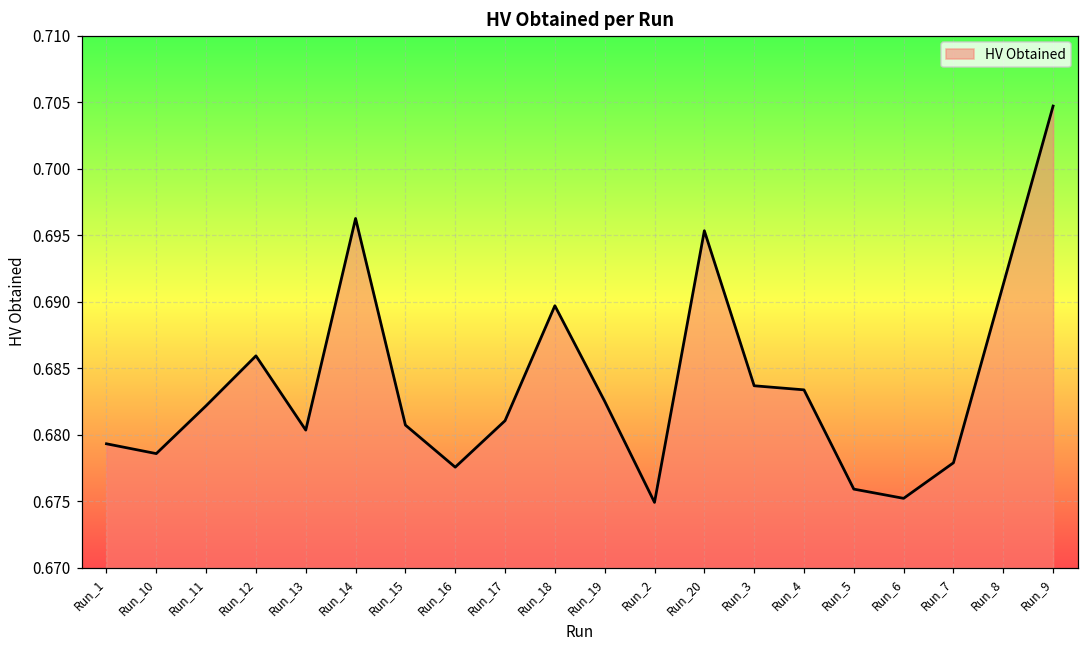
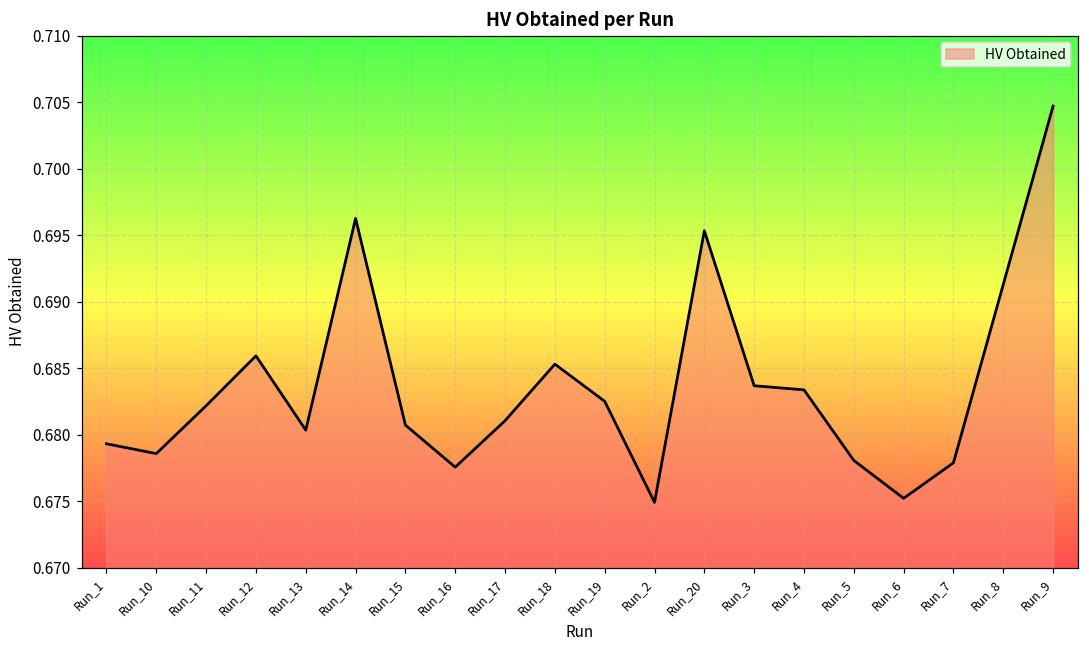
  {
    "Run_1": 0.6793,
    "Run_10": 0.6786,
    "Run_11": 0.6822,
    "Run_12": 0.6859,
    "Run_13": 0.6803,
    "Run_14": 0.6962,
    "Run_15": 0.6807,
    "Run_16": 0.6775,
    "Run_17": 0.6810,
-   "Run_18": 0.6897,
+   "Run_18": 0.6853,
    "Run_19": 0.6825,
    "Run_2": 0.6749,
    "Run_20": 0.6953,
    "Run_3": 0.6837,
    "Run_4": 0.6834,
-   "Run_5": 0.6759,
+   "Run_5": 0.6781,
    "Run_6": 0.6752,
    "Run_7": 0.6779,
    "Run_8": 0.6913,
    "Run_9": 0.7047
  }
